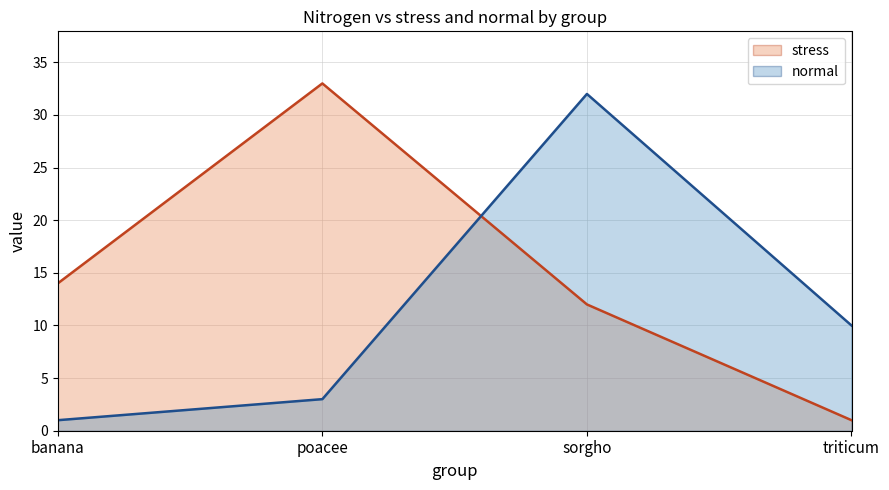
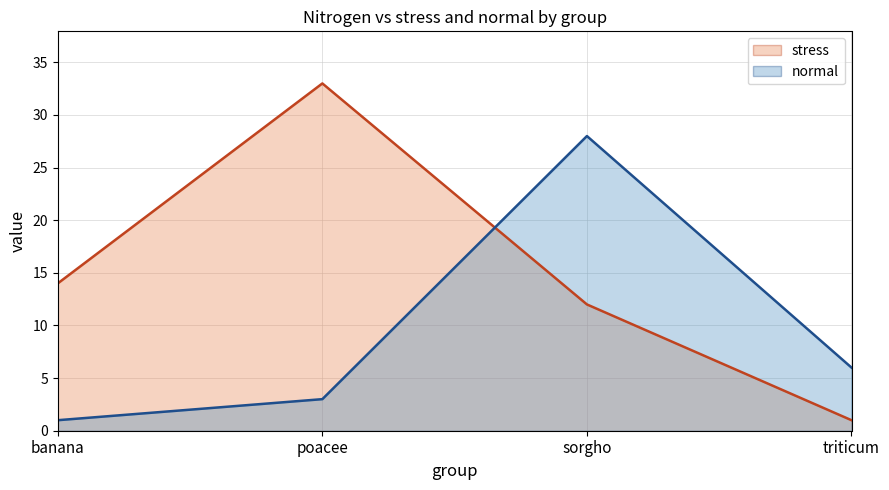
  {
    "stress": {
      "banana": 14,
      "poacee": 33,
      "sorgho": 12,
      "triticum": 1
    },
    "normal": {
      "banana": 1,
      "poacee": 3,
-     "sorgho": 32,
-     "triticum": 10
+     "sorgho": 28,
+     "triticum": 6
    }
  }
